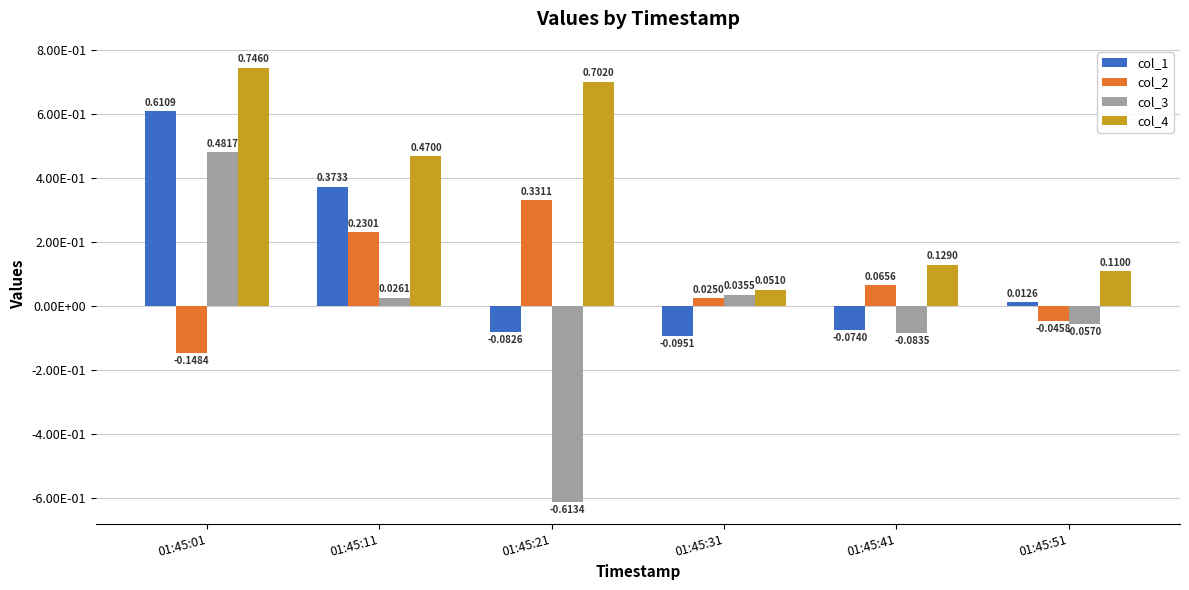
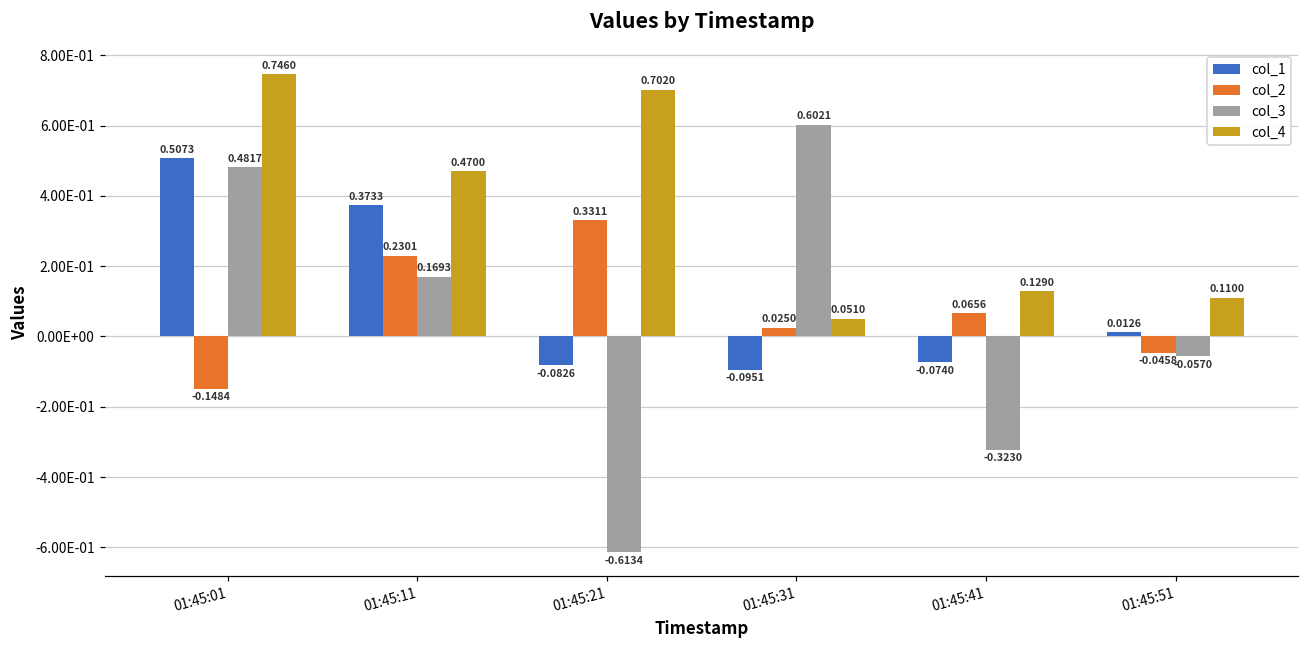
  {
    "col_1": {
-     "01:45:01": 0.6109,
+     "01:45:01": 0.5073,
      "01:45:11": 0.3733,
      "01:45:21": -0.0826,
      "01:45:31": -0.0951,
      "01:45:41": -0.0740,
      "01:45:51": 0.0126
    },
    "col_3": {
      "01:45:01": 0.4817,
-     "01:45:11": 0.0261,
+     "01:45:11": 0.1693,
      "01:45:21": -0.6134,
-     "01:45:31": 0.0355,
-     "01:45:41": -0.0835,
+     "01:45:31": 0.6021,
+     "01:45:41": -0.3230,
      "01:45:51": -0.0570
    }
  }
